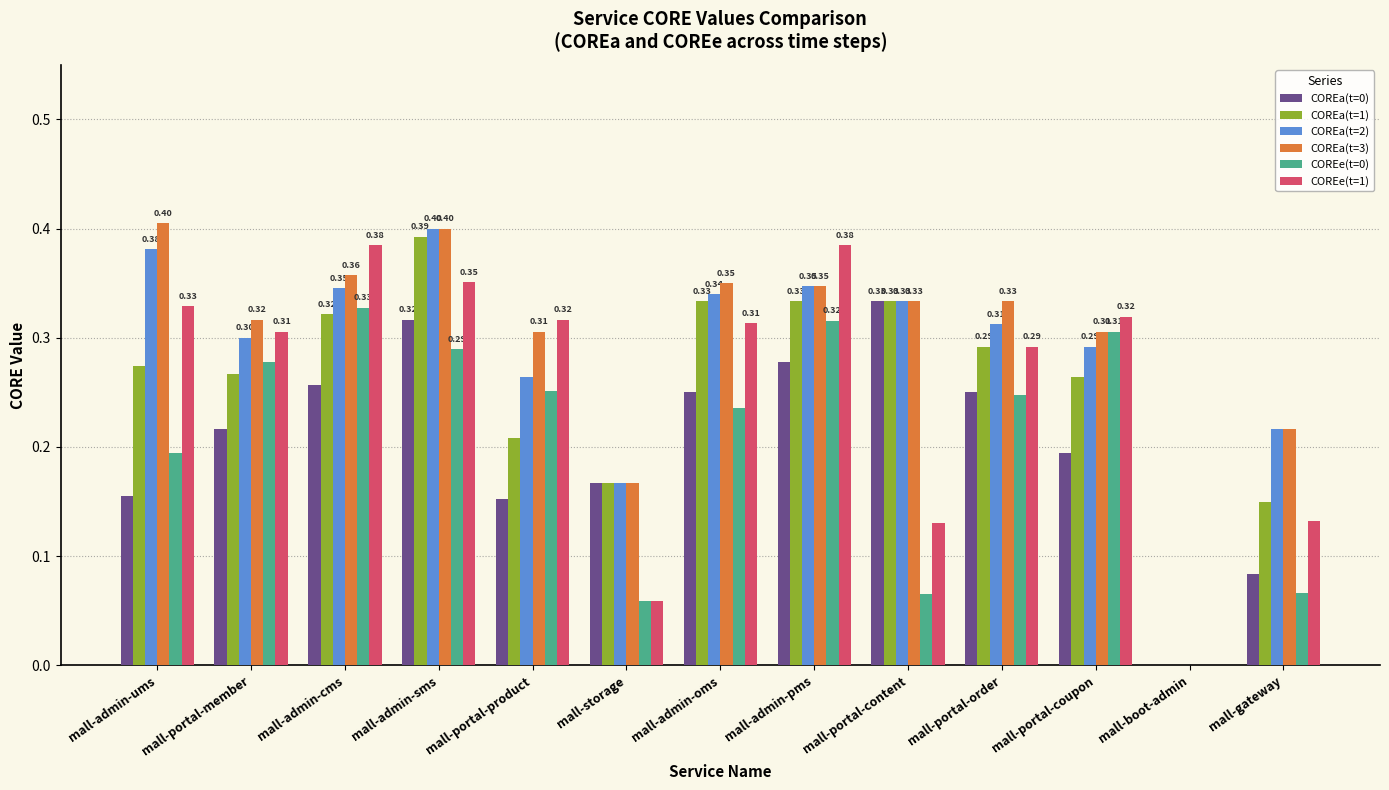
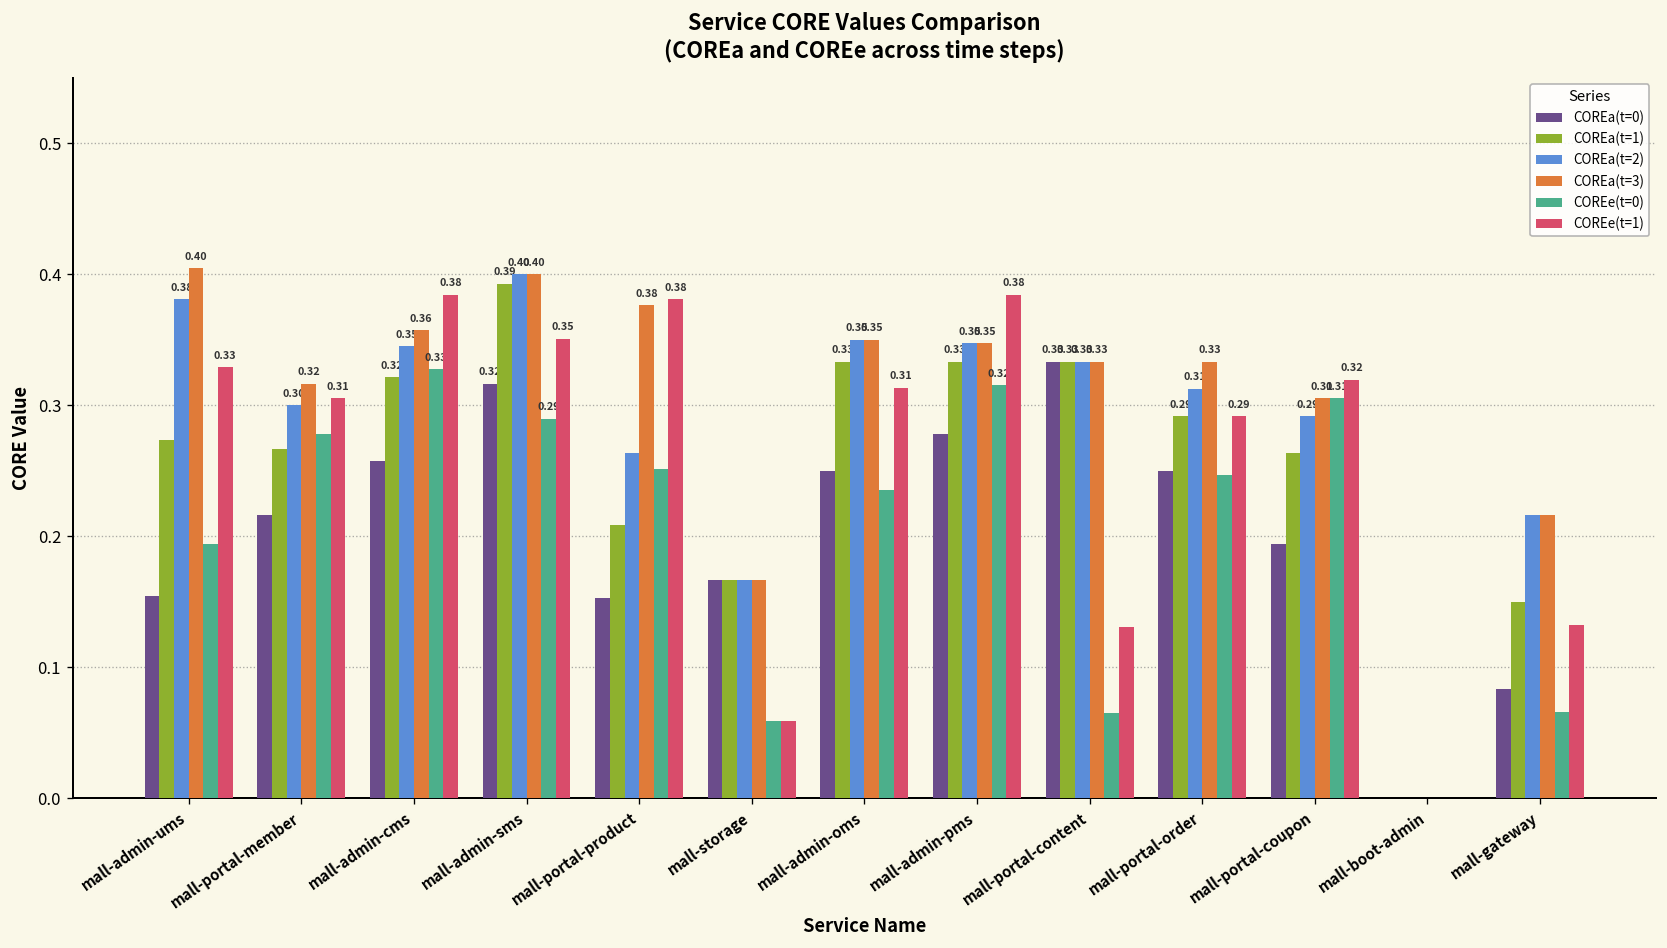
  {
    "COREa(t=0)": {
      "mall-admin-sms": 0.32
    },
    "COREa(t=1)": {
      "mall-admin-cms": 0.32,
      "mall-admin-sms": 0.39,
      "mall-admin-oms": 0.33,
      "mall-admin-pms": 0.33,
      "mall-portal-order": 0.29
    },
    "COREa(t=2)": {
      "mall-admin-ums": 0.38,
      "mall-portal-member": 0.30,
      "mall-admin-cms": 0.35,
-     "mall-admin-oms": 0.34,
+     "mall-admin-oms": 0.35,
      "mall-portal-order": 0.31,
      "mall-portal-coupon": 0.29
    },
    "COREa(t=3)": {
      "mall-admin-ums": 0.40,
      "mall-portal-member": 0.32,
      "mall-admin-cms": 0.36,
-     "mall-portal-product": 0.31,
+     "mall-portal-product": 0.38,
      "mall-admin-oms": 0.35,
      "mall-portal-order": 0.33
    },
    "COREe(t=0)": {
      "mall-admin-cms": 0.33,
      "mall-admin-sms": 0.29,
      "mall-admin-pms": 0.32
    },
    "COREe(t=1)": {
      "mall-admin-ums": 0.33,
      "mall-portal-member": 0.31,
      "mall-admin-cms": 0.38,
      "mall-admin-sms": 0.35,
-     "mall-portal-product": 0.32,
+     "mall-portal-product": 0.38,
      "mall-admin-oms": 0.31,
      "mall-admin-pms": 0.38,
      "mall-portal-order": 0.29,
      "mall-portal-coupon": 0.32
    }
  }
